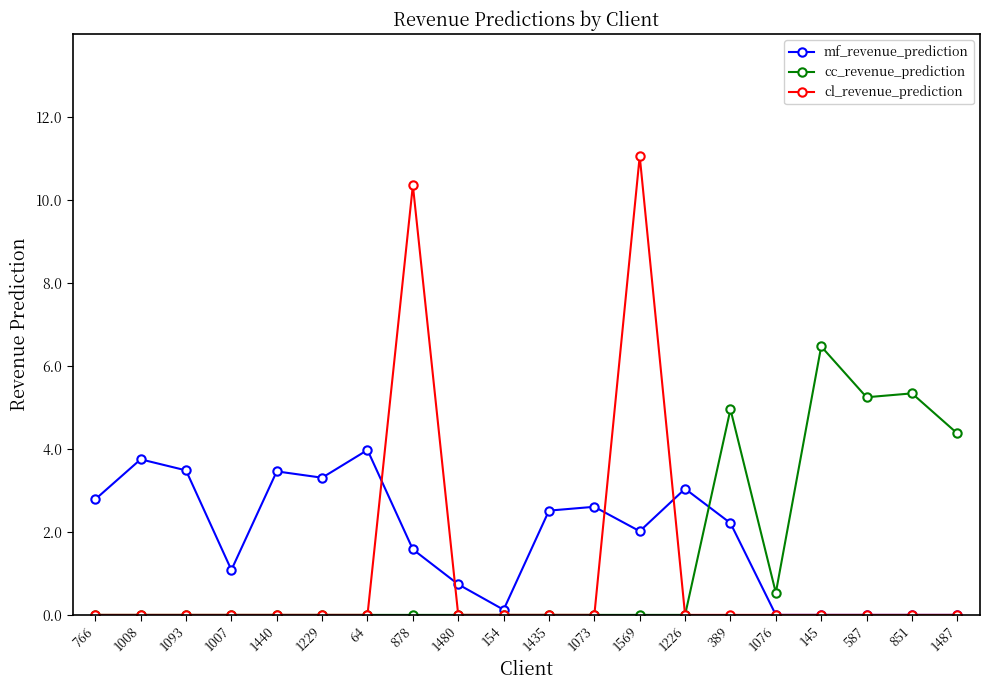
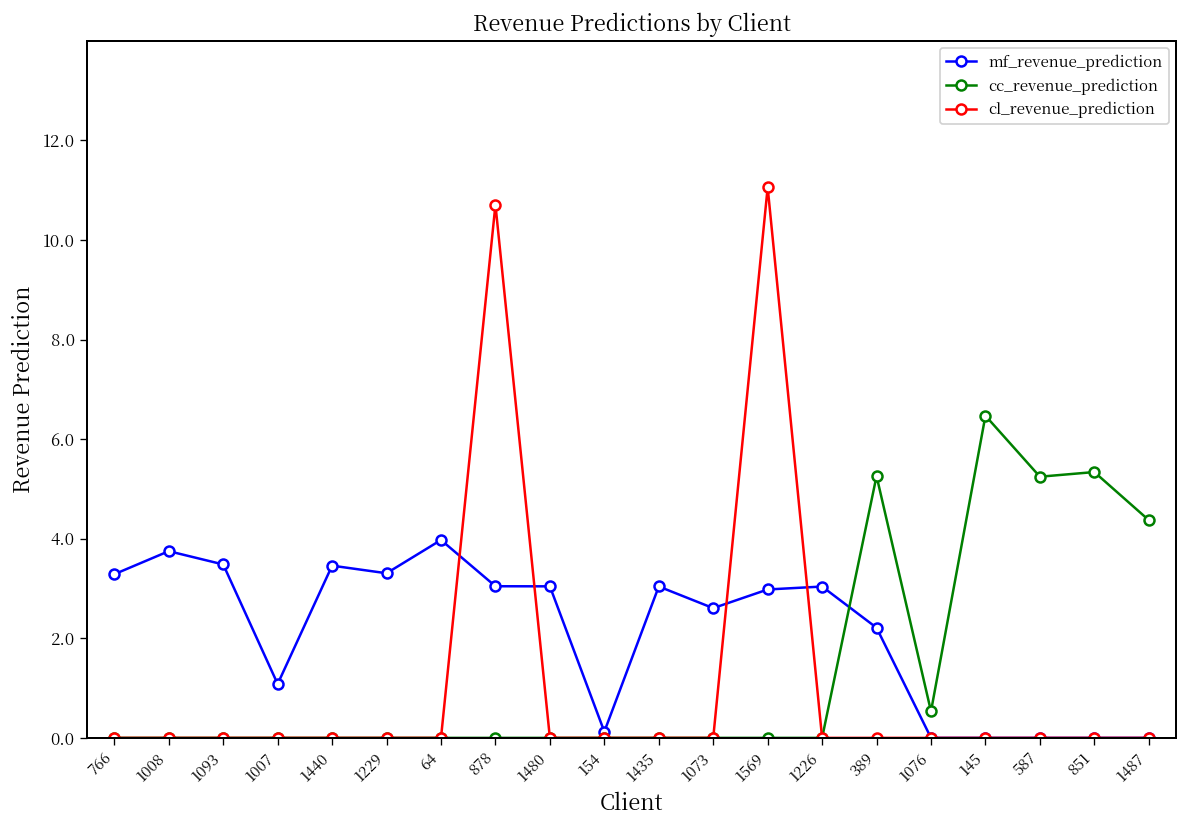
  {
    "mf_revenue_prediction": {
-     "766": 2.8,
+     "766": 3.3,
      "1008": 3.7,
      "1093": 3.5,
      "1007": 1.1,
      "1440": 3.5,
      "1229": 3.3,
      "64": 4.0,
-     "878": 1.6,
-     "1480": 0.7,
+     "878": 3.0,
+     "1480": 3.0,
      "154": 0.1,
-     "1435": 2.5,
+     "1435": 3.0,
      "1073": 2.6,
-     "1569": 2.0,
+     "1569": 3.0,
      "1226": 3.0,
      "389": 2.2
    },
    "cc_revenue_prediction": {
      "878": 0.0,
      "1569": 0.0,
-     "389": 5.0,
+     "389": 5.3,
      "1076": 0.5,
      "145": 6.5,
      "587": 5.2,
      "851": 5.3,
      "1487": 4.4
    },
    "cl_revenue_prediction": {
-     "878": 10.4,
+     "878": 10.7,
      "1569": 11.1,
      "389": 0.0
    }
  }
